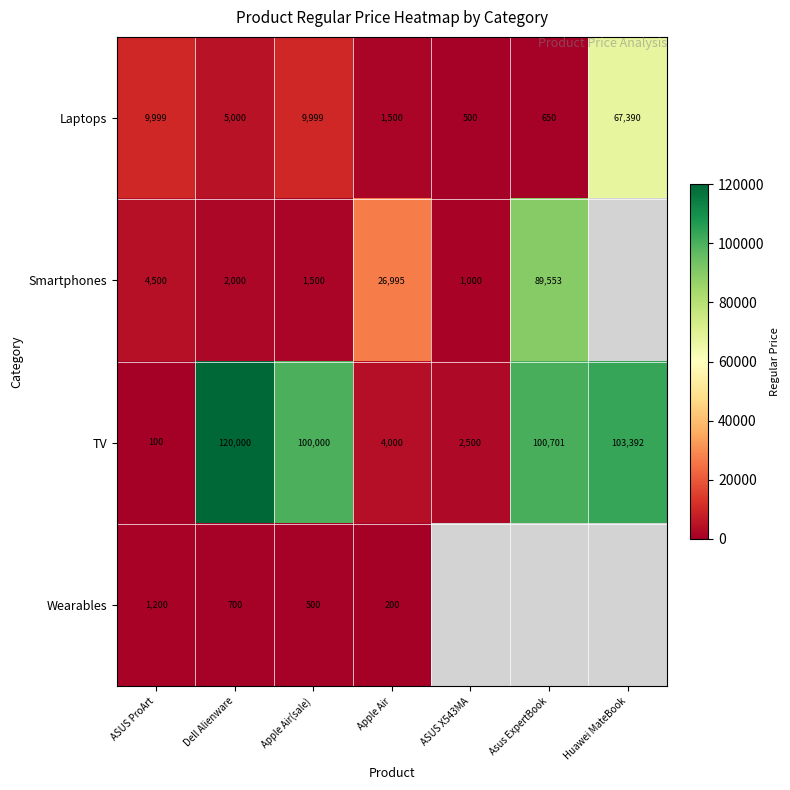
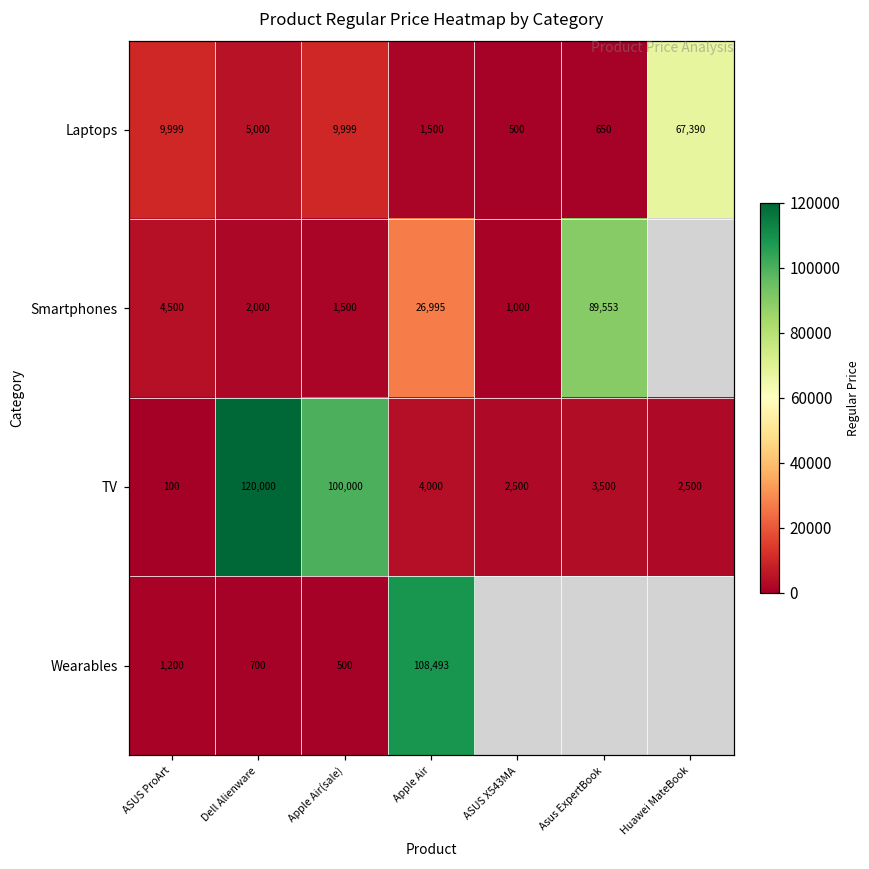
  {
    "Laptops": {
      "ASUS ProArt": "9,999",
      "Dell Alienware": "5,000",
      "Apple Air(sale)": "9,999",
      "Apple Air": "1,500",
      "ASUS X543MA": "500",
      "Asus ExpertBook": "650"
    },
    "Smartphones": {
      "ASUS ProArt": "4,500",
      "Dell Alienware": "2,000",
      "Apple Air(sale)": "1,500",
      "Apple Air": "26,995",
      "ASUS X543MA": "1,000",
      "Asus ExpertBook": "89,553"
    },
    "TV": {
      "ASUS ProArt": "100",
      "Dell Alienware": "120,000",
      "Apple Air(sale)": "100,000",
      "Apple Air": "4,000",
      "ASUS X543MA": "2,500",
-     "Asus ExpertBook": "100,701",
-     "Huawei MateBook": "103,392"
+     "Asus ExpertBook": "3,500",
+     "Huawei MateBook": "2,500"
    },
    "Wearables": {
      "ASUS ProArt": "1,200",
      "Dell Alienware": "700",
      "Apple Air(sale)": "500",
-     "Apple Air": "200"
+     "Apple Air": "108,493"
    }
  }
